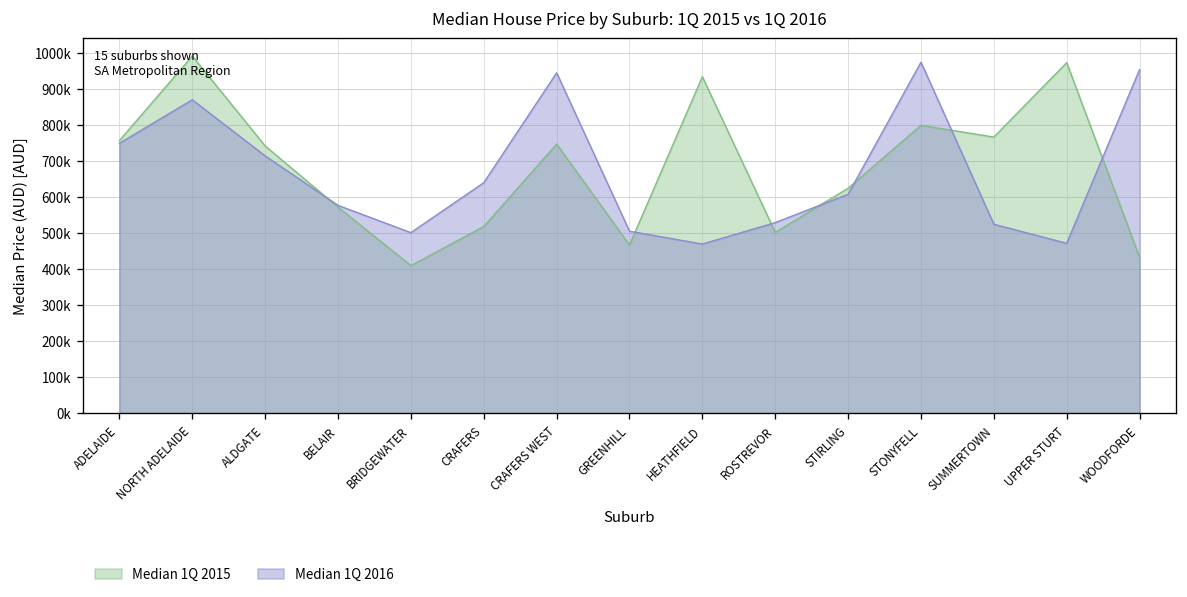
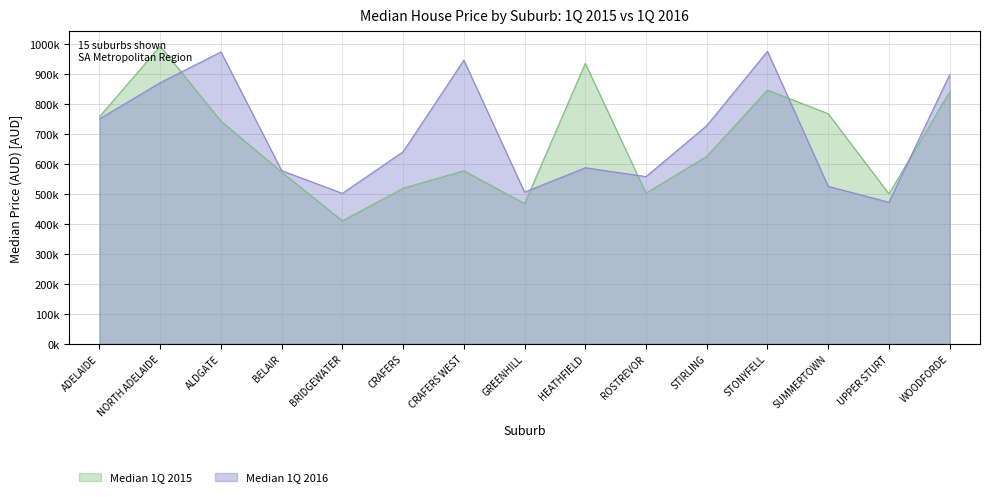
  {
    "Median 1Q 2015": {
      "ALDGATE": 740000,
      "BRIDGEWATER": 410000,
      "CRAFERS": 520000,
-     "CRAFERS WEST": 750000,
+     "CRAFERS WEST": 580000,
      "GREENHILL": 470000,
      "HEATHFIELD": 940000,
      "ROSTREVOR": 500000,
      "STIRLING": 630000,
-     "STONYFELL": 800000,
+     "STONYFELL": 850000,
      "SUMMERTOWN": 770000,
-     "UPPER STURT": 970000,
-     "WOODFORDE": 430000
+     "UPPER STURT": 500000,
+     "WOODFORDE": 840000
    },
    "Median 1Q 2016": {
      "NORTH ADELAIDE": 870000,
-     "ALDGATE": 720000,
+     "ALDGATE": 970000,
      "BRIDGEWATER": 500000,
      "CRAFERS": 640000,
      "CRAFERS WEST": 950000,
      "GREENHILL": 510000,
-     "HEATHFIELD": 470000,
-     "ROSTREVOR": 530000,
-     "STIRLING": 610000,
+     "HEATHFIELD": 590000,
+     "ROSTREVOR": 560000,
+     "STIRLING": 730000,
      "STONYFELL": 980000,
      "SUMMERTOWN": 530000,
      "UPPER STURT": 470000,
-     "WOODFORDE": 960000
+     "WOODFORDE": 900000
    }
  }
